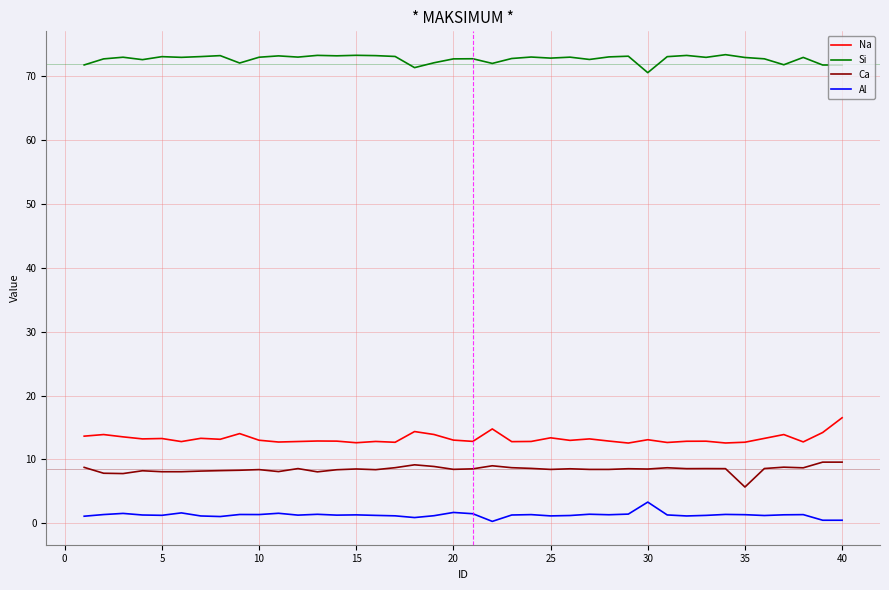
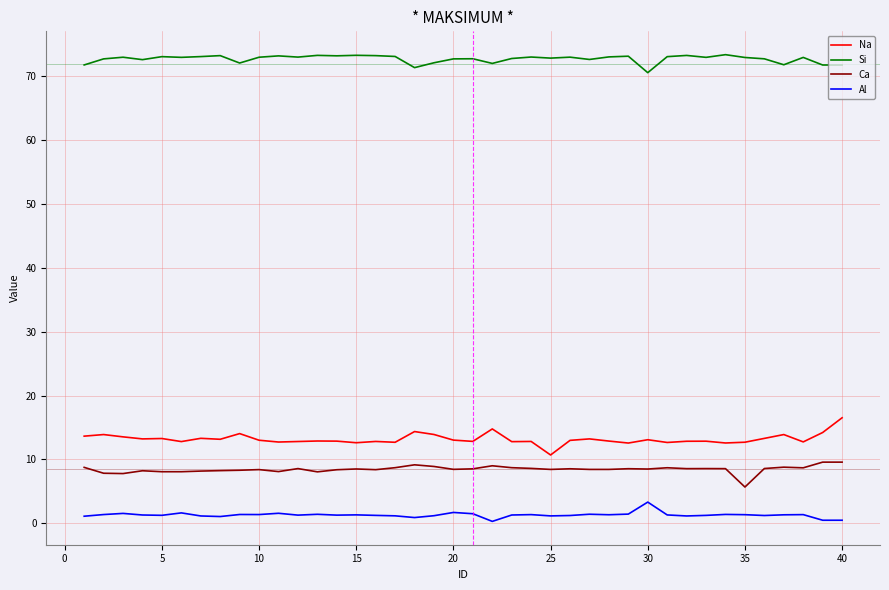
  {
    "Na": {
      "5": 13,
      "10": 13,
      "15": 13,
      "20": 13,
-     "25": 13,
+     "25": 11,
      "30": 13,
      "35": 13,
      "40": 17
    },
    "Si": {
      "5": 73,
      "10": 73,
      "15": 73,
      "20": 73,
      "25": 73,
      "30": 71,
      "35": 73
    },
    "Ca": {
      "5": 8,
      "10": 8,
      "15": 9,
      "20": 8,
      "25": 8,
      "30": 8,
      "35": 6,
      "40": 10
    },
    "Al": {
      "5": 1,
      "10": 1,
      "15": 1,
      "20": 2,
      "25": 1,
      "30": 3,
      "35": 1,
      "40": 0
    }
  }
